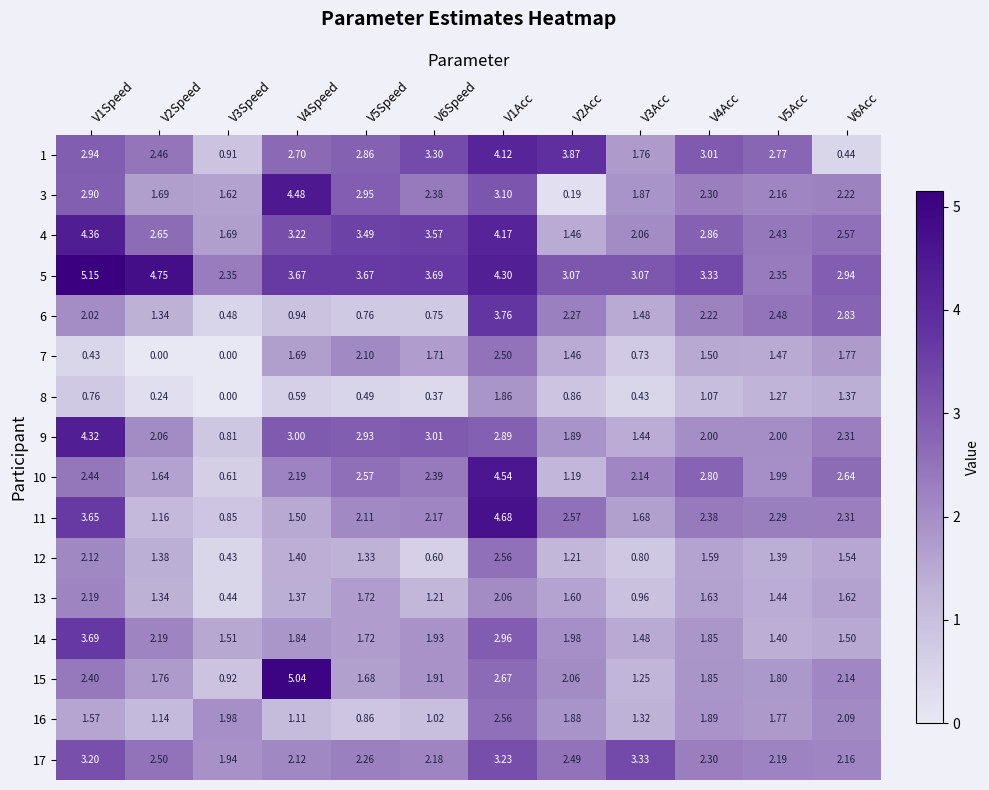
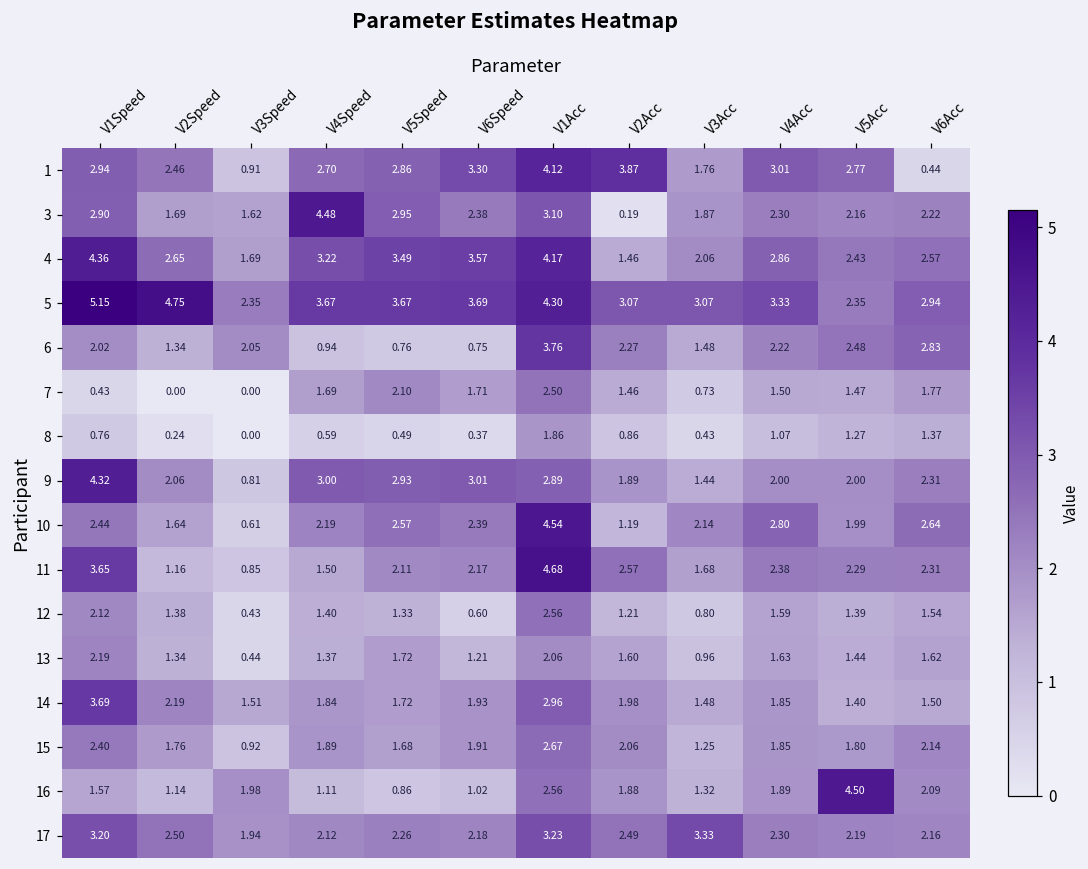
  {
    "1": {
      "V1Speed": 2.94,
      "V2Speed": 2.46,
      "V3Speed": 0.91,
      "V4Speed": 2.70,
      "V5Speed": 2.86,
      "V6Speed": 3.30,
      "V1Acc": 4.12,
      "V2Acc": 3.87,
      "V3Acc": 1.76,
      "V4Acc": 3.01,
      "V5Acc": 2.77,
      "V6Acc": 0.44
    },
    "3": {
      "V1Speed": 2.90,
      "V2Speed": 1.69,
      "V3Speed": 1.62,
      "V4Speed": 4.48,
      "V5Speed": 2.95,
      "V6Speed": 2.38,
      "V1Acc": 3.10,
      "V2Acc": 0.19,
      "V3Acc": 1.87,
      "V4Acc": 2.30,
      "V5Acc": 2.16,
      "V6Acc": 2.22
    },
    "4": {
      "V1Speed": 4.36,
      "V2Speed": 2.65,
      "V3Speed": 1.69,
      "V4Speed": 3.22,
      "V5Speed": 3.49,
      "V6Speed": 3.57,
      "V1Acc": 4.17,
      "V2Acc": 1.46,
      "V3Acc": 2.06,
      "V4Acc": 2.86,
      "V5Acc": 2.43,
      "V6Acc": 2.57
    },
    "5": {
      "V1Speed": 5.15,
      "V2Speed": 4.75,
      "V3Speed": 2.35,
      "V4Speed": 3.67,
      "V5Speed": 3.67,
      "V6Speed": 3.69,
      "V1Acc": 4.30,
      "V2Acc": 3.07,
      "V3Acc": 3.07,
      "V4Acc": 3.33,
      "V5Acc": 2.35,
      "V6Acc": 2.94
    },
    "6": {
      "V1Speed": 2.02,
      "V2Speed": 1.34,
-     "V3Speed": 0.48,
+     "V3Speed": 2.05,
      "V4Speed": 0.94,
      "V5Speed": 0.76,
      "V6Speed": 0.75,
      "V1Acc": 3.76,
      "V2Acc": 2.27,
      "V3Acc": 1.48,
      "V4Acc": 2.22,
      "V5Acc": 2.48,
      "V6Acc": 2.83
    },
    "7": {
      "V1Speed": 0.43,
      "V2Speed": 0.00,
      "V3Speed": 0.00,
      "V4Speed": 1.69,
      "V5Speed": 2.10,
      "V6Speed": 1.71,
      "V1Acc": 2.50,
      "V2Acc": 1.46,
      "V3Acc": 0.73,
      "V4Acc": 1.50,
      "V5Acc": 1.47,
      "V6Acc": 1.77
    },
    "8": {
      "V1Speed": 0.76,
      "V2Speed": 0.24,
      "V3Speed": 0.00,
      "V4Speed": 0.59,
      "V5Speed": 0.49,
      "V6Speed": 0.37,
      "V1Acc": 1.86,
      "V2Acc": 0.86,
      "V3Acc": 0.43,
      "V4Acc": 1.07,
      "V5Acc": 1.27,
      "V6Acc": 1.37
    },
    "9": {
      "V1Speed": 4.32,
      "V2Speed": 2.06,
      "V3Speed": 0.81,
      "V4Speed": 3.00,
      "V5Speed": 2.93,
      "V6Speed": 3.01,
      "V1Acc": 2.89,
      "V2Acc": 1.89,
      "V3Acc": 1.44,
      "V4Acc": 2.00,
      "V5Acc": 2.00,
      "V6Acc": 2.31
    },
    "10": {
      "V1Speed": 2.44,
      "V2Speed": 1.64,
      "V3Speed": 0.61,
      "V4Speed": 2.19,
      "V5Speed": 2.57,
      "V6Speed": 2.39,
      "V1Acc": 4.54,
      "V2Acc": 1.19,
      "V3Acc": 2.14,
      "V4Acc": 2.80,
      "V5Acc": 1.99,
      "V6Acc": 2.64
    },
    "11": {
      "V1Speed": 3.65,
      "V2Speed": 1.16,
      "V3Speed": 0.85,
      "V4Speed": 1.50,
      "V5Speed": 2.11,
      "V6Speed": 2.17,
      "V1Acc": 4.68,
      "V2Acc": 2.57,
      "V3Acc": 1.68,
      "V4Acc": 2.38,
      "V5Acc": 2.29,
      "V6Acc": 2.31
    },
    "12": {
      "V1Speed": 2.12,
      "V2Speed": 1.38,
      "V3Speed": 0.43,
      "V4Speed": 1.40,
      "V5Speed": 1.33,
      "V6Speed": 0.60,
      "V1Acc": 2.56,
      "V2Acc": 1.21,
      "V3Acc": 0.80,
      "V4Acc": 1.59,
      "V5Acc": 1.39,
      "V6Acc": 1.54
    },
    "13": {
      "V1Speed": 2.19,
      "V2Speed": 1.34,
      "V3Speed": 0.44,
      "V4Speed": 1.37,
      "V5Speed": 1.72,
      "V6Speed": 1.21,
      "V1Acc": 2.06,
      "V2Acc": 1.60,
      "V3Acc": 0.96,
      "V4Acc": 1.63,
      "V5Acc": 1.44,
      "V6Acc": 1.62
    },
    "14": {
      "V1Speed": 3.69,
      "V2Speed": 2.19,
      "V3Speed": 1.51,
      "V4Speed": 1.84,
      "V5Speed": 1.72,
      "V6Speed": 1.93,
      "V1Acc": 2.96,
      "V2Acc": 1.98,
      "V3Acc": 1.48,
      "V4Acc": 1.85,
      "V5Acc": 1.40,
      "V6Acc": 1.50
    },
    "15": {
      "V1Speed": 2.40,
      "V2Speed": 1.76,
      "V3Speed": 0.92,
-     "V4Speed": 5.04,
+     "V4Speed": 1.89,
      "V5Speed": 1.68,
      "V6Speed": 1.91,
      "V1Acc": 2.67,
      "V2Acc": 2.06,
      "V3Acc": 1.25,
      "V4Acc": 1.85,
      "V5Acc": 1.80,
      "V6Acc": 2.14
    },
    "16": {
      "V1Speed": 1.57,
      "V2Speed": 1.14,
      "V3Speed": 1.98,
      "V4Speed": 1.11,
      "V5Speed": 0.86,
      "V6Speed": 1.02,
      "V1Acc": 2.56,
      "V2Acc": 1.88,
      "V3Acc": 1.32,
      "V4Acc": 1.89,
-     "V5Acc": 1.77,
+     "V5Acc": 4.50,
      "V6Acc": 2.09
    },
    "17": {
      "V1Speed": 3.20,
      "V2Speed": 2.50,
      "V3Speed": 1.94,
      "V4Speed": 2.12,
      "V5Speed": 2.26,
      "V6Speed": 2.18,
      "V1Acc": 3.23,
      "V2Acc": 2.49,
      "V3Acc": 3.33,
      "V4Acc": 2.30,
      "V5Acc": 2.19,
      "V6Acc": 2.16
    }
  }
